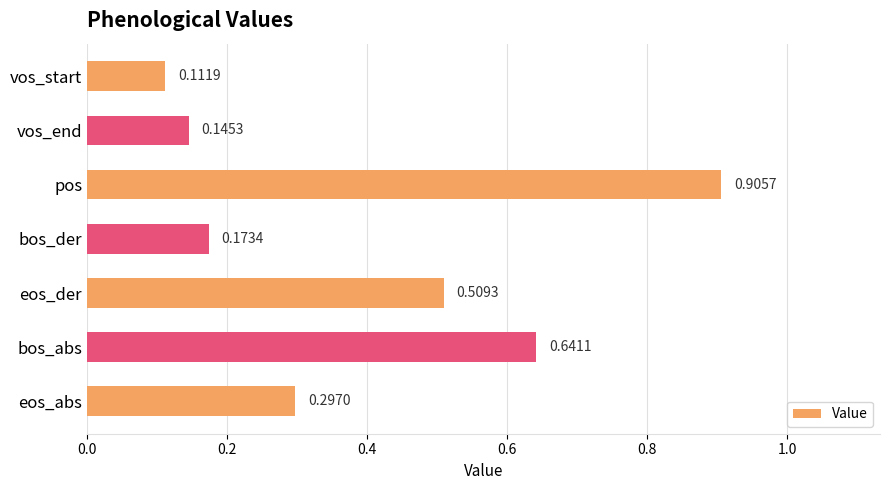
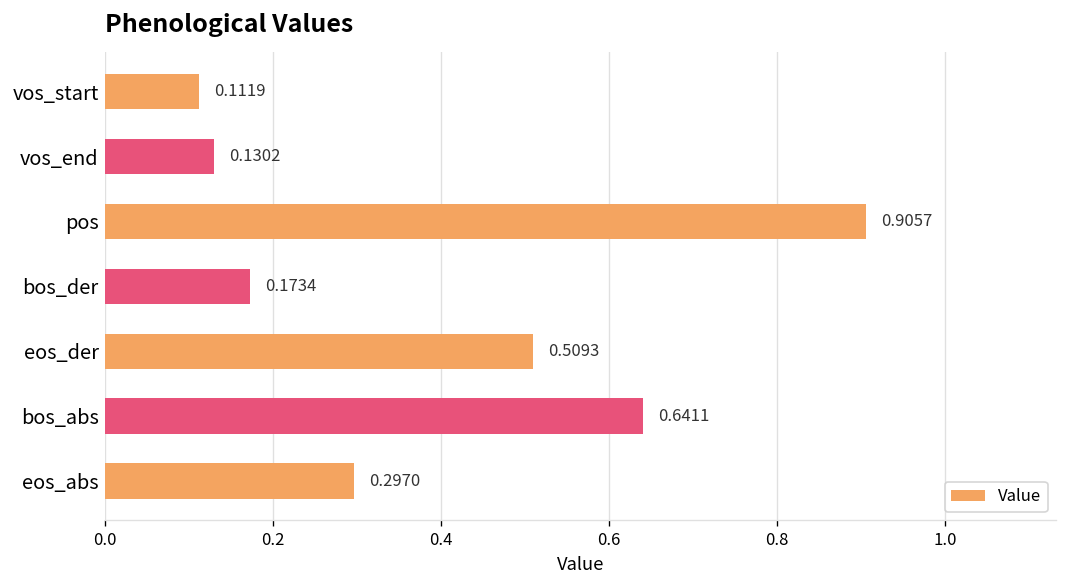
  {
    "vos_start": 0.1119,
-   "vos_end": 0.1453,
+   "vos_end": 0.1302,
    "pos": 0.9057,
    "bos_der": 0.1734,
    "eos_der": 0.5093,
    "bos_abs": 0.6411,
    "eos_abs": 0.2970
  }
